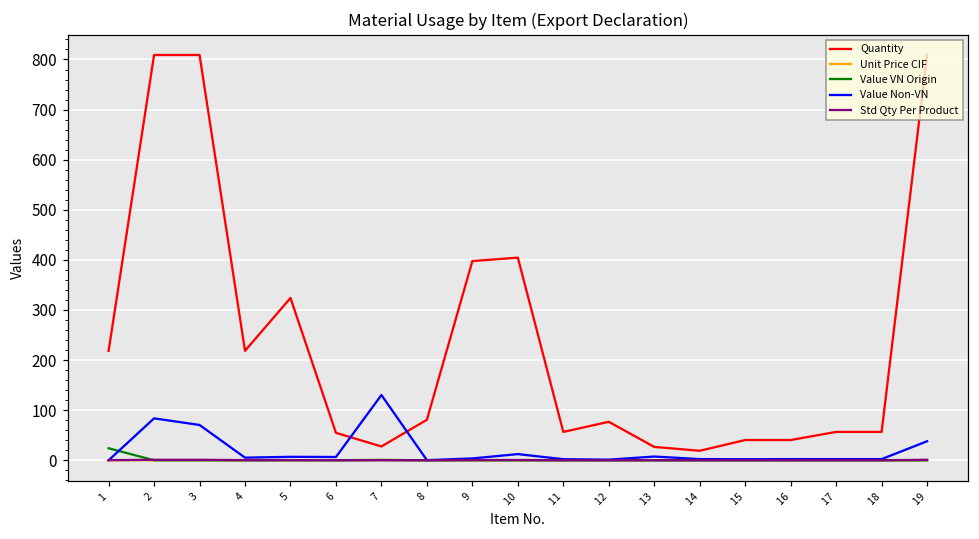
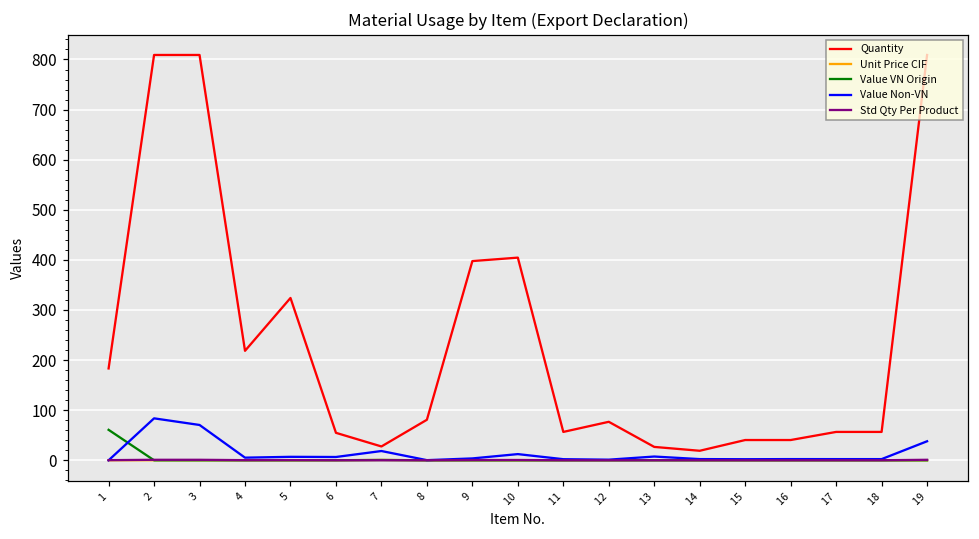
  {
    "Quantity": {
-     "1": 220,
+     "1": 180,
      "2": 810,
      "3": 810,
      "4": 220,
      "5": 320,
      "6": 50,
      "7": 30,
      "8": 80,
      "9": 400,
      "10": 400,
      "11": 60,
      "12": 80,
      "13": 30,
      "14": 20,
      "15": 40,
      "16": 40,
      "17": 60,
      "18": 60
    },
    "Value VN Origin": {
-     "1": 20
+     "1": 60
    },
    "Value Non-VN": {
      "2": 80,
      "3": 70,
      "5": 10,
      "6": 10,
-     "7": 130,
+     "7": 20,
      "10": 10,
      "13": 10,
      "19": 40
    }
  }
